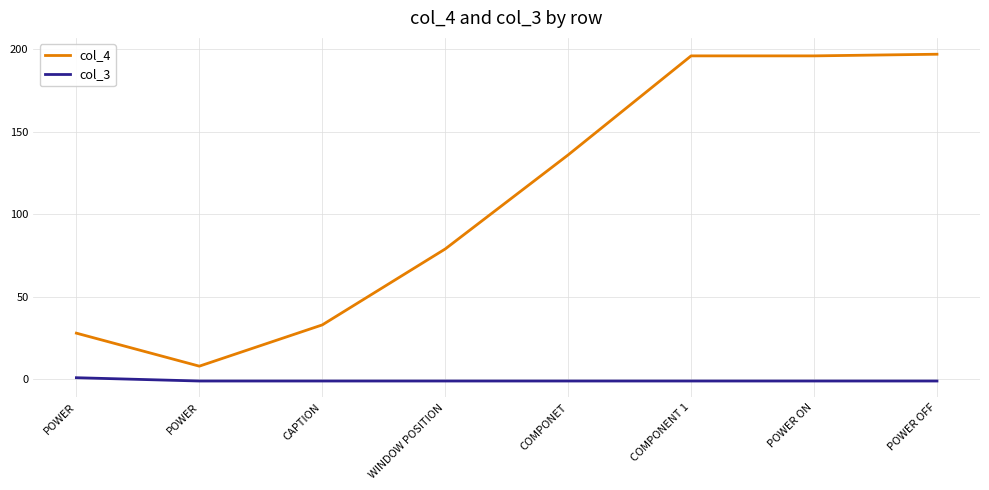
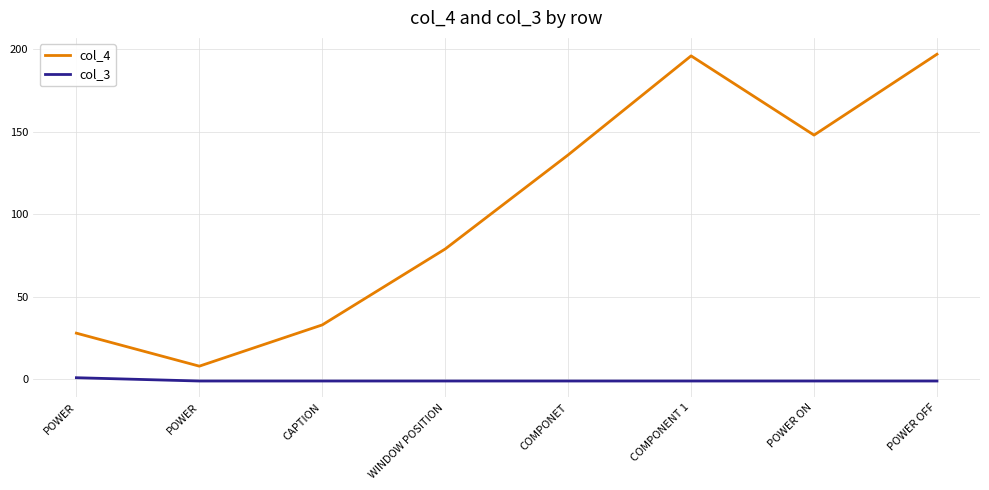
  {
    "col_4": {
      "CAPTION": 33,
      "WINDOW POSITION": 79,
      "COMPONET": 136,
      "COMPONENT 1": 196,
-     "POWER ON": 196,
+     "POWER ON": 148,
      "POWER OFF": 197
    },
    "col_3": {
      "CAPTION": -1,
      "WINDOW POSITION": -1,
      "COMPONET": -1,
      "COMPONENT 1": -1,
      "POWER ON": -1,
      "POWER OFF": -1
    }
  }
